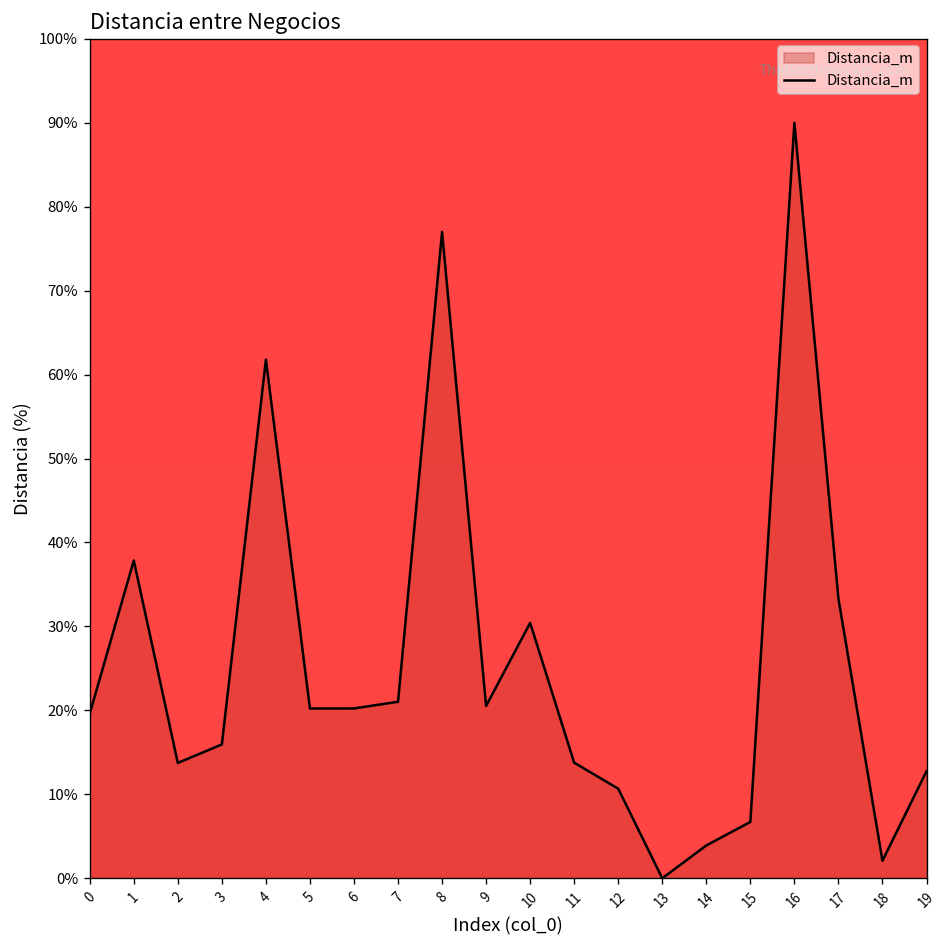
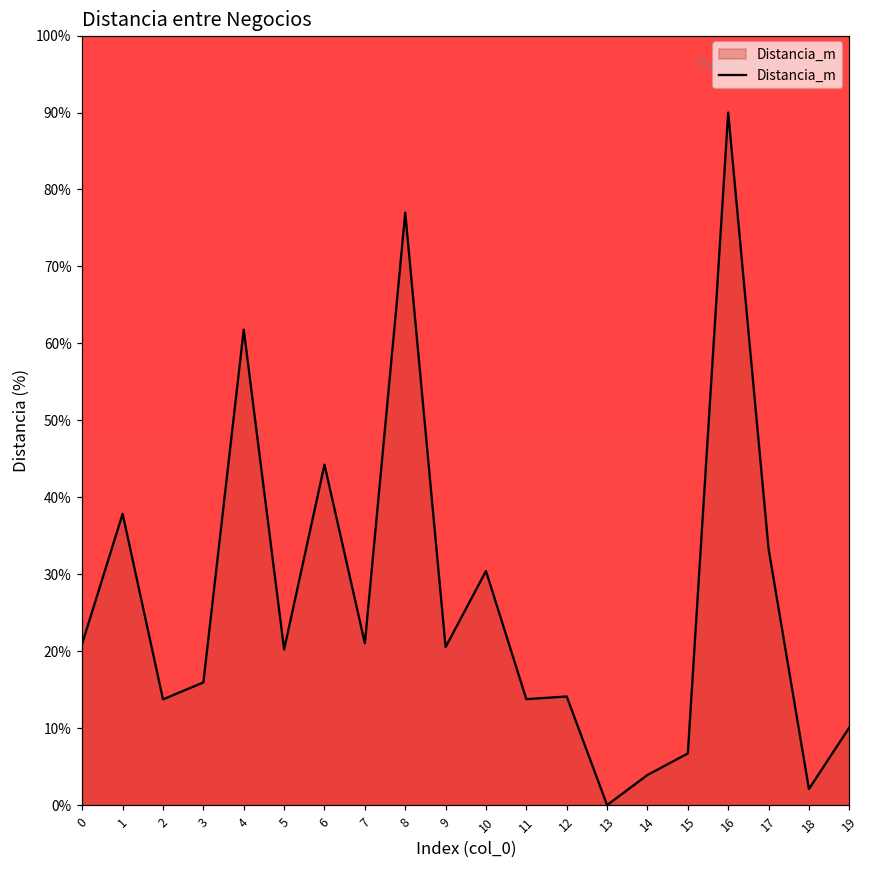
  {
-   "0": "20%",
+   "0": "21%",
    "1": "38%",
    "2": "14%",
    "3": "16%",
    "4": "62%",
    "5": "20%",
-   "6": "20%",
+   "6": "44%",
    "7": "21%",
    "8": "77%",
    "9": "21%",
    "10": "30%",
    "11": "14%",
-   "12": "11%",
+   "12": "14%",
    "13": "0%",
    "14": "4%",
    "15": "7%",
    "16": "90%",
    "17": "33%",
    "18": "2%",
-   "19": "13%"
+   "19": "10%"
  }
